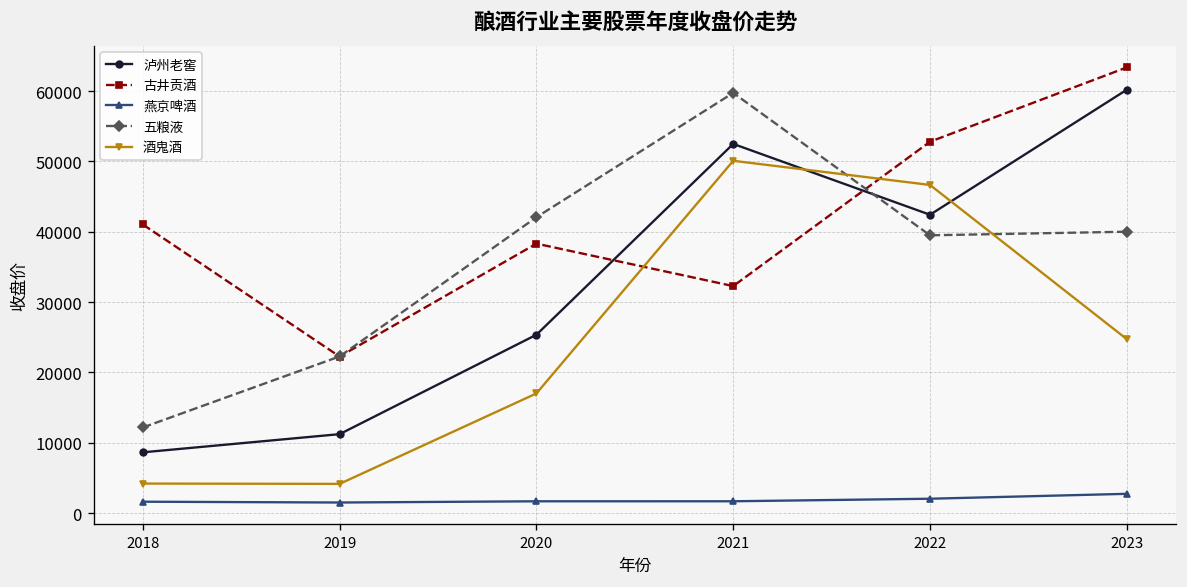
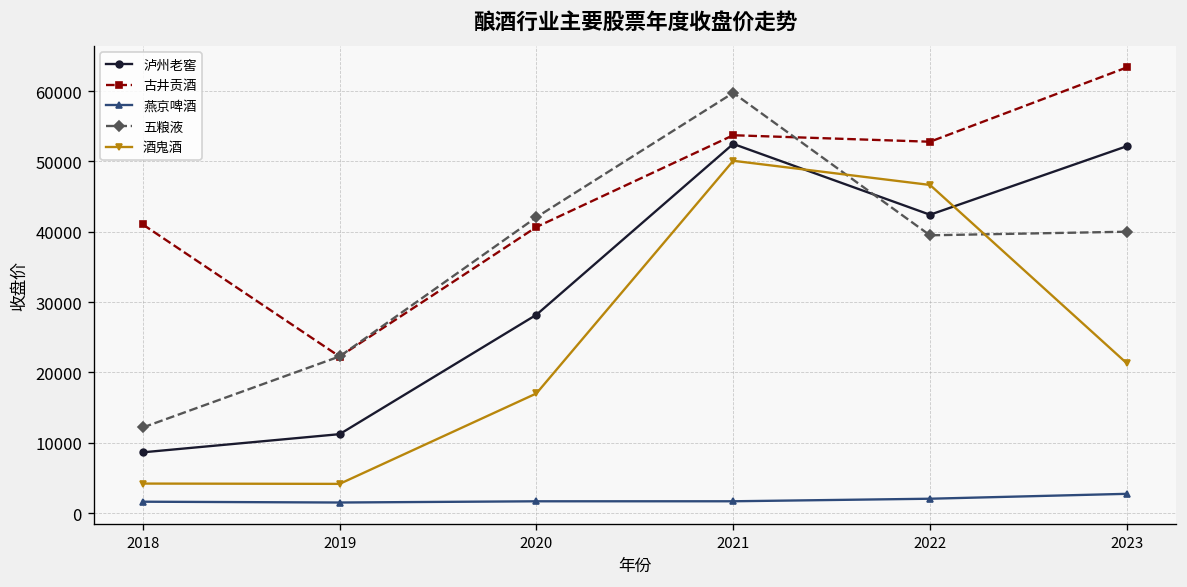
  {
    "泸州老窖": {
      "2018": 9000,
      "2019": 11000,
-     "2020": 25000,
+     "2020": 28000,
      "2021": 52000,
      "2022": 42000,
-     "2023": 60000
+     "2023": 52000
    },
    "古井贡酒": {
      "2018": 41000,
-     "2020": 38000,
-     "2021": 32000,
+     "2020": 41000,
+     "2021": 54000,
      "2022": 53000,
      "2023": 63000
    },
    "酒鬼酒": {
      "2018": 4000,
      "2019": 4000,
      "2020": 17000,
      "2021": 50000,
      "2022": 47000,
-     "2023": 25000
+     "2023": 21000
    }
  }
